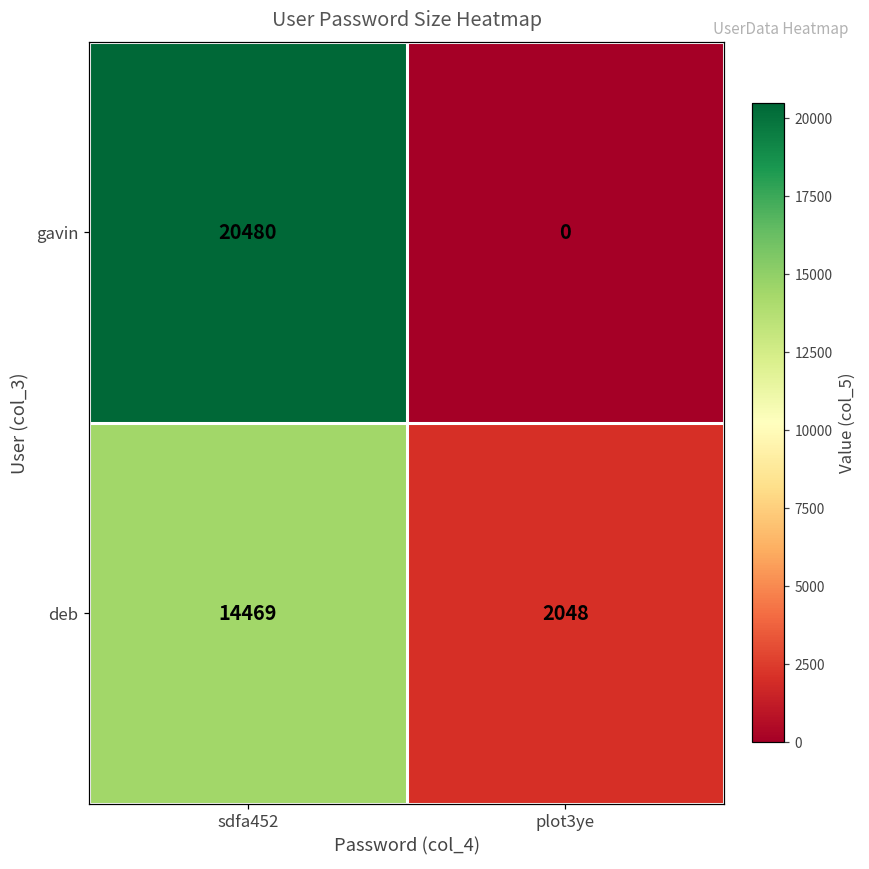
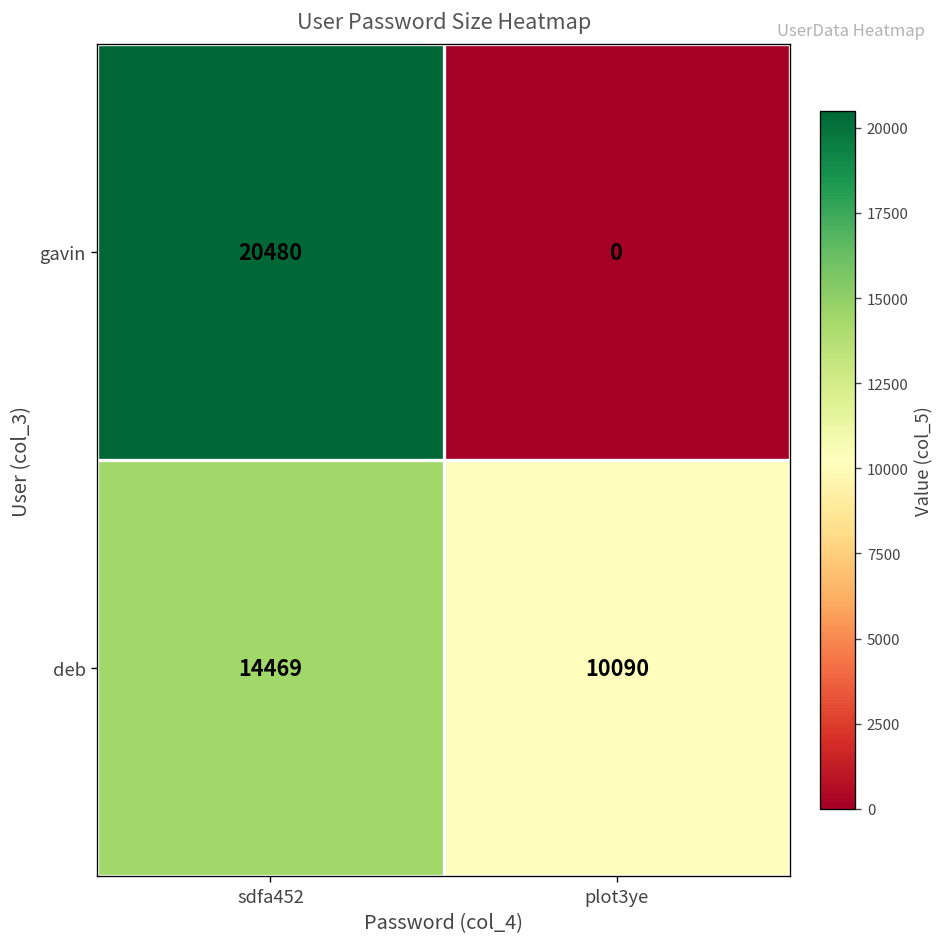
  {
    "gavin": {
      "sdfa452": 20480,
      "plot3ye": 0
    },
    "deb": {
      "sdfa452": 14469,
-     "plot3ye": 2048
+     "plot3ye": 10090
    }
  }
